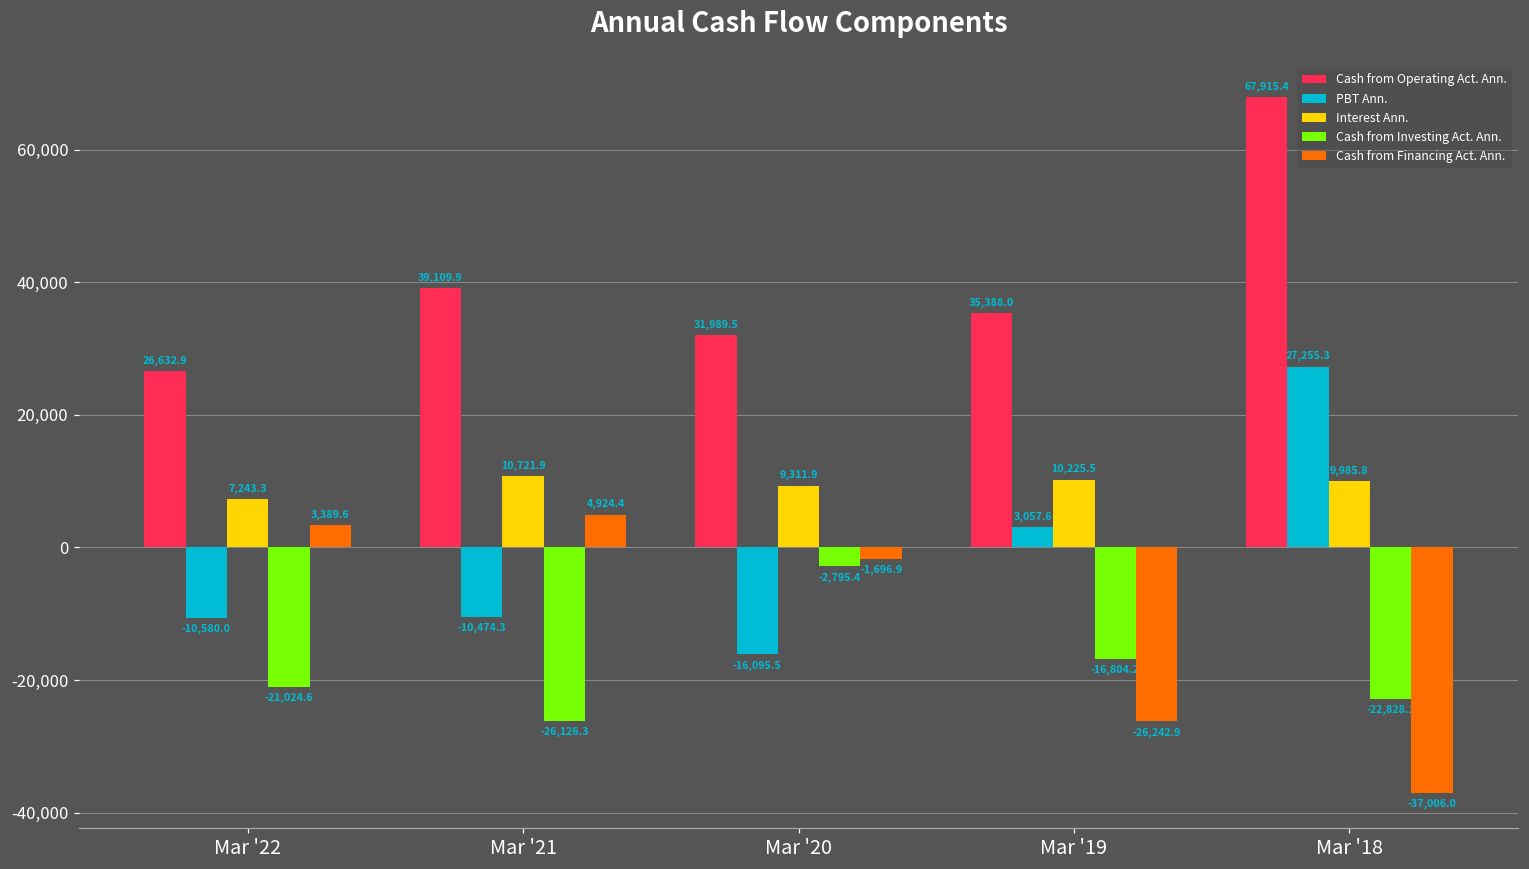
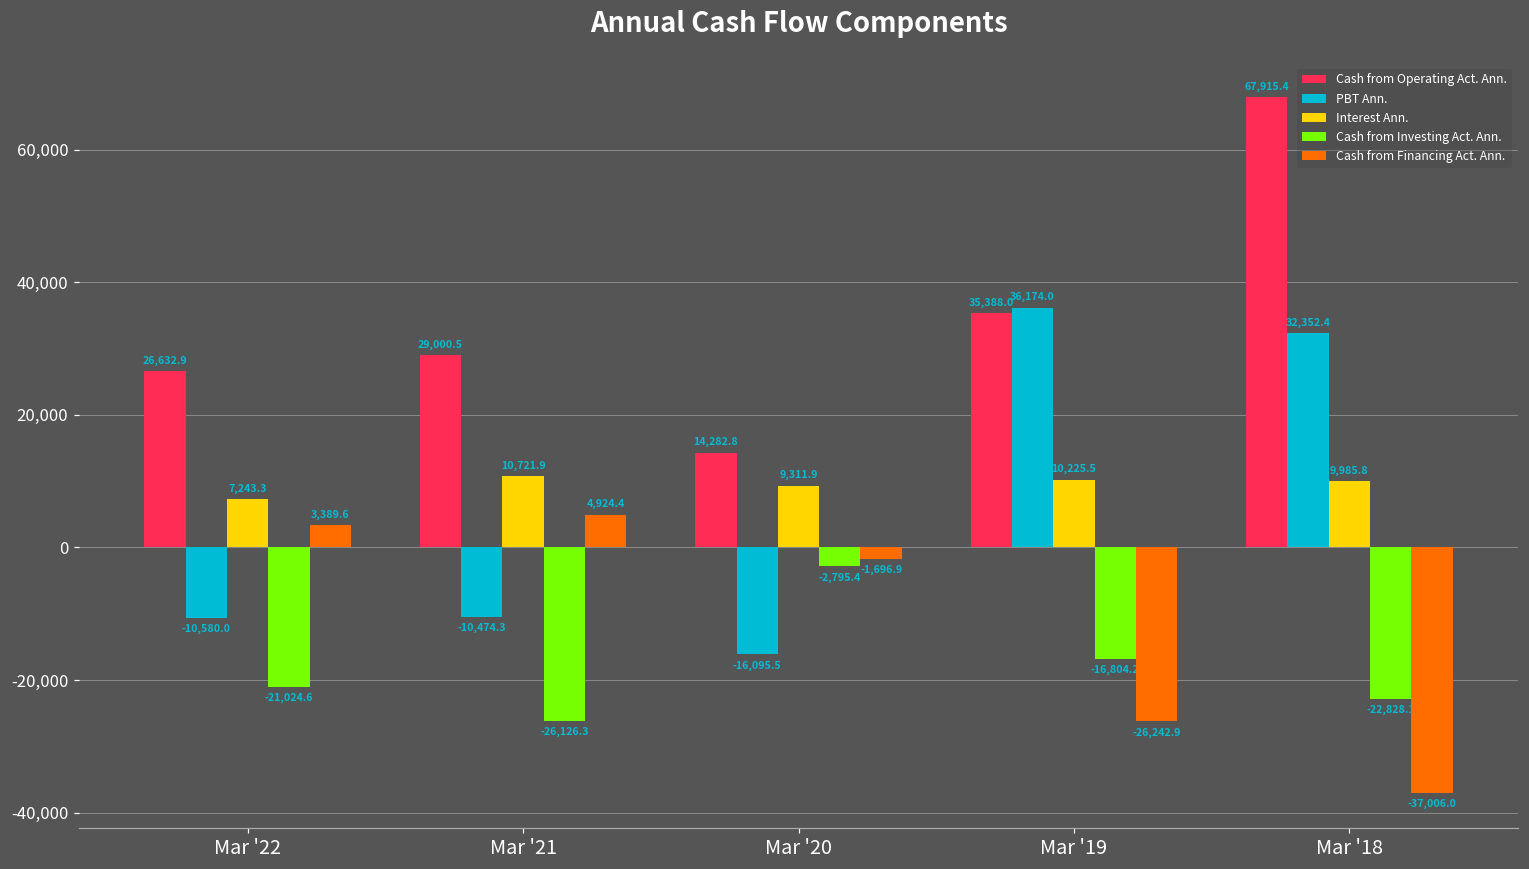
  {
    "Cash from Operating Act. Ann.": {
      "Mar '22": "26,632.9",
-     "Mar '21": "39,109.9",
-     "Mar '20": "31,989.5",
+     "Mar '21": "29,000.5",
+     "Mar '20": "14,282.8",
      "Mar '19": "35,388.0",
      "Mar '18": "67,915.4"
    },
    "PBT Ann.": {
      "Mar '22": "-10,580.0",
      "Mar '21": "-10,474.3",
      "Mar '20": "-16,095.5",
-     "Mar '19": "3,057.6",
-     "Mar '18": "27,255.3"
+     "Mar '19": "36,174.0",
+     "Mar '18": "32,352.4"
    },
    "Interest Ann.": {
      "Mar '22": "7,243.3",
      "Mar '21": "10,721.9",
      "Mar '20": "9,311.9",
      "Mar '19": "10,225.5",
      "Mar '18": "9,985.8"
    },
    "Cash from Investing Act. Ann.": {
      "Mar '22": "-21,024.6",
      "Mar '21": "-26,126.3",
      "Mar '20": "-2,795.4",
      "Mar '19": "-16,804.2",
      "Mar '18": "-22,828.1"
    },
    "Cash from Financing Act. Ann.": {
      "Mar '22": "3,389.6",
      "Mar '21": "4,924.4",
      "Mar '20": "-1,696.9",
      "Mar '19": "-26,242.9",
      "Mar '18": "-37,006.0"
    }
  }
